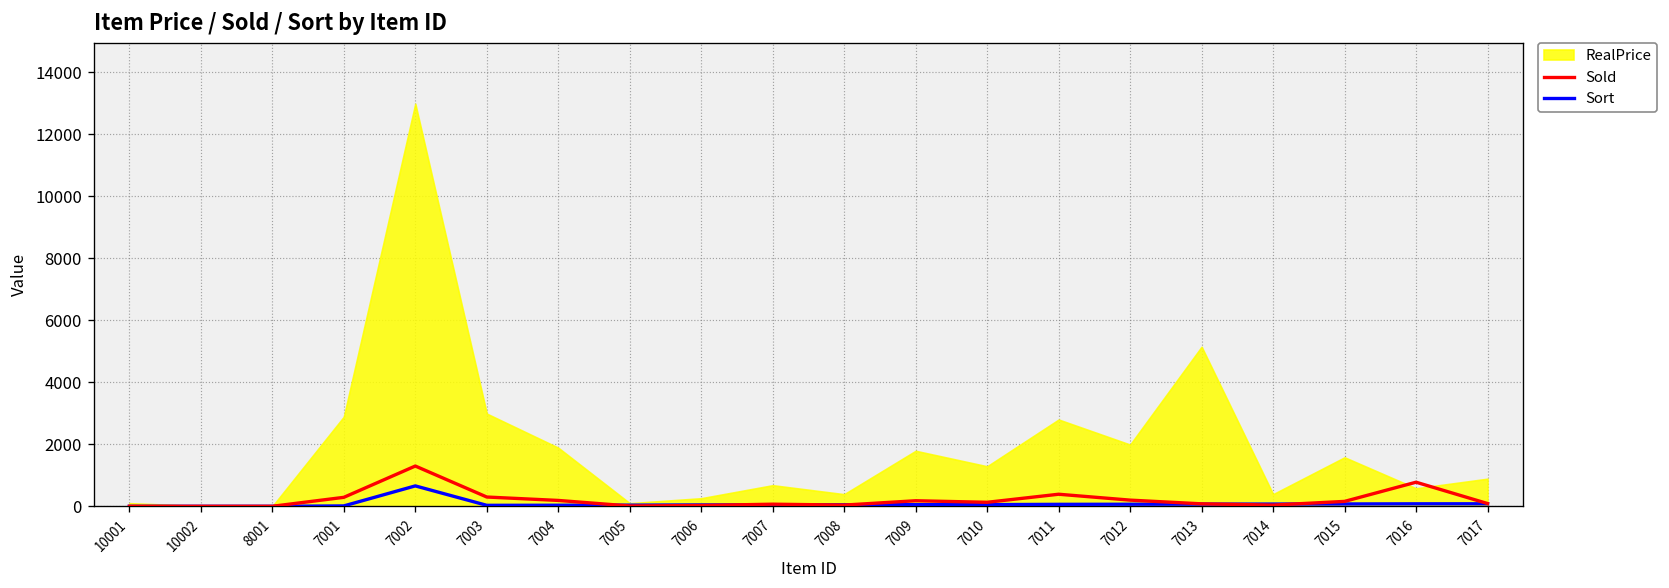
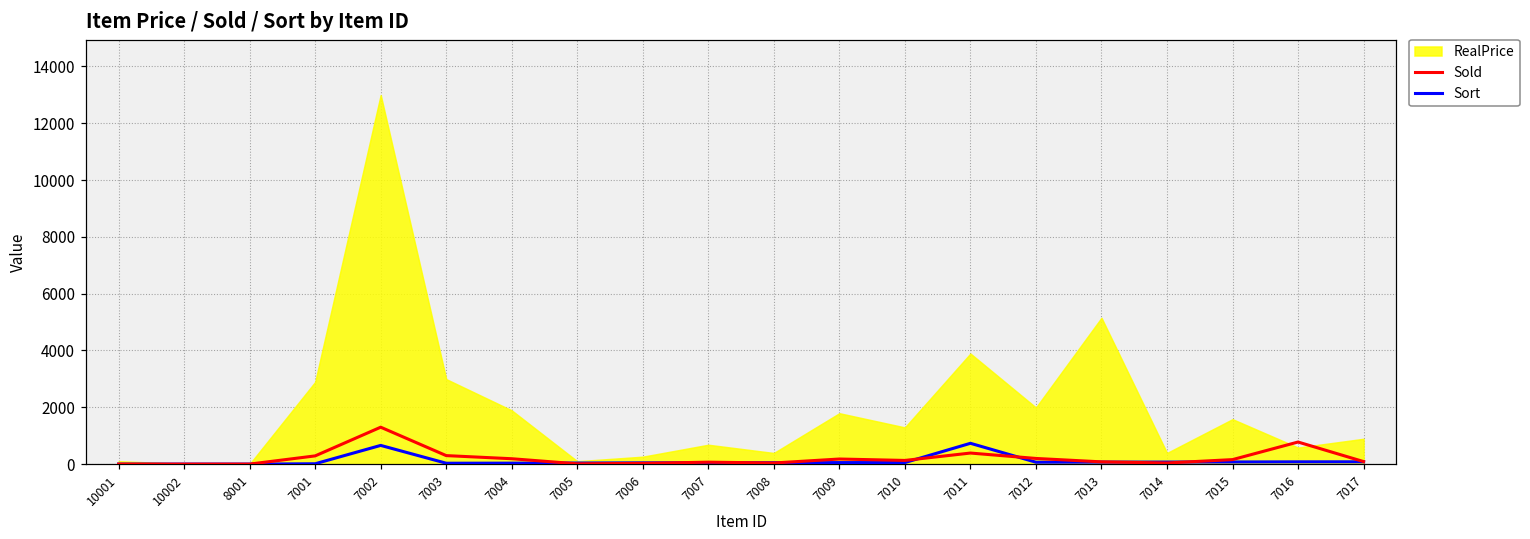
  {
    "RealPrice": {
      "10001": 100,
      "7001": 2900,
      "7002": 13000,
      "7003": 3000,
      "7004": 1900,
      "7006": 300,
      "7007": 700,
      "7008": 400,
      "7009": 1800,
      "7010": 1300,
-     "7011": 2800,
+     "7011": 3900,
      "7012": 2000,
      "7013": 5100,
      "7014": 400,
      "7015": 1600,
      "7016": 600,
      "7017": 900
    },
    "Sold": {
      "7001": 300,
      "7002": 1300,
      "7003": 300,
      "7004": 200,
      "7009": 200,
      "7011": 400,
      "7012": 200,
      "7016": 800
    },
    "Sort": {
      "7001": 0,
      "7002": 700,
      "7003": 0,
      "7004": 0,
      "7009": 100,
-     "7011": 100,
+     "7011": 700,
      "7012": 100,
      "7016": 100
    }
  }
